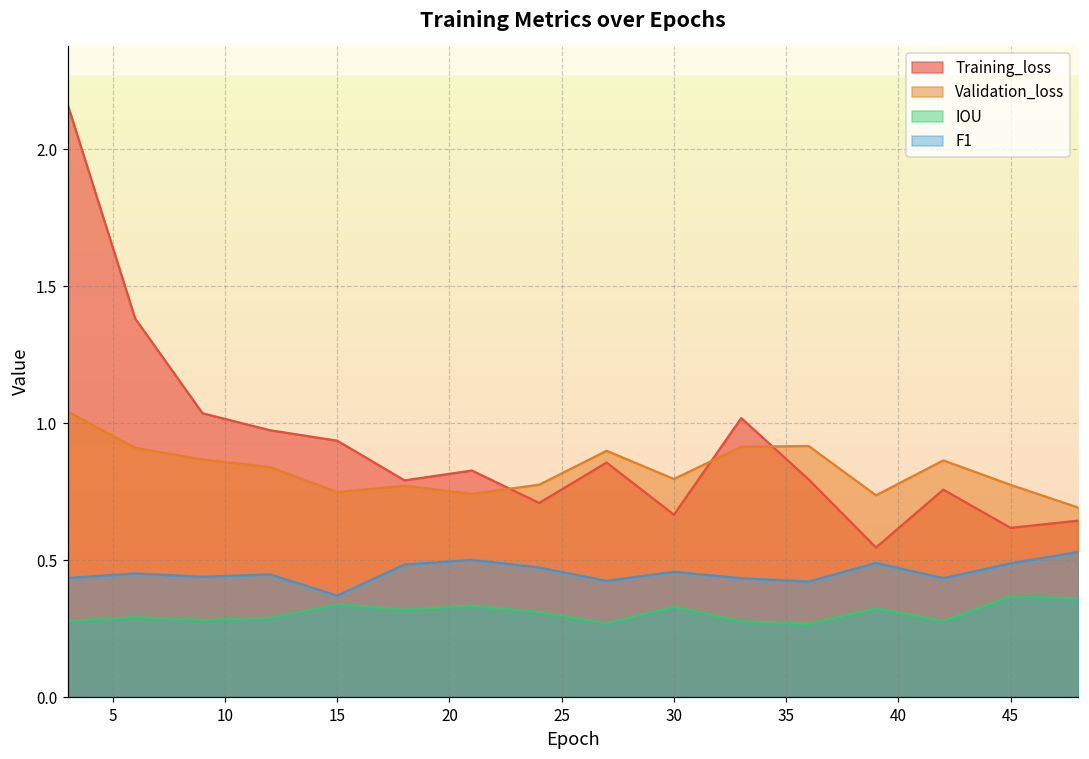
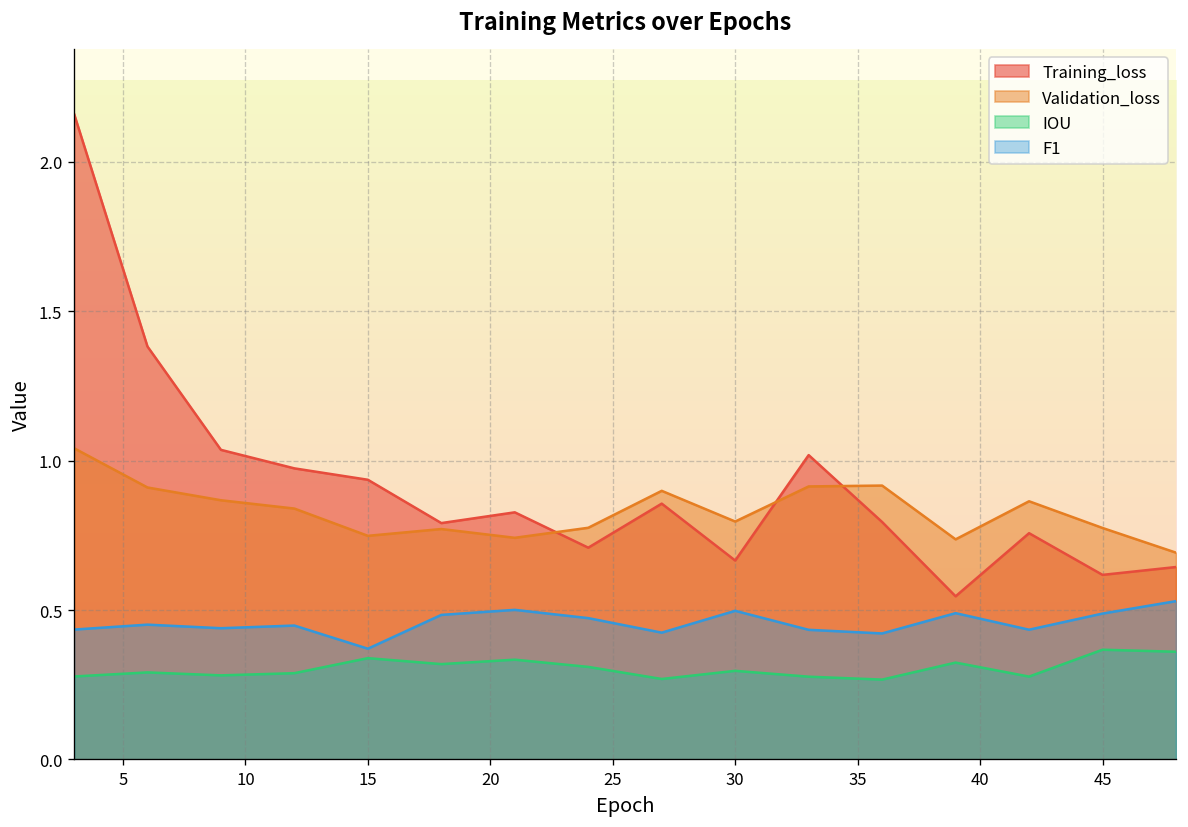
  {
    "IOU": {
      "15": 0.34,
-     "30": 0.33,
+     "30": 0.30,
      "45": 0.37
    },
    "F1": {
      "15": 0.37,
-     "30": 0.46,
+     "30": 0.50,
      "45": 0.49
    }
  }
